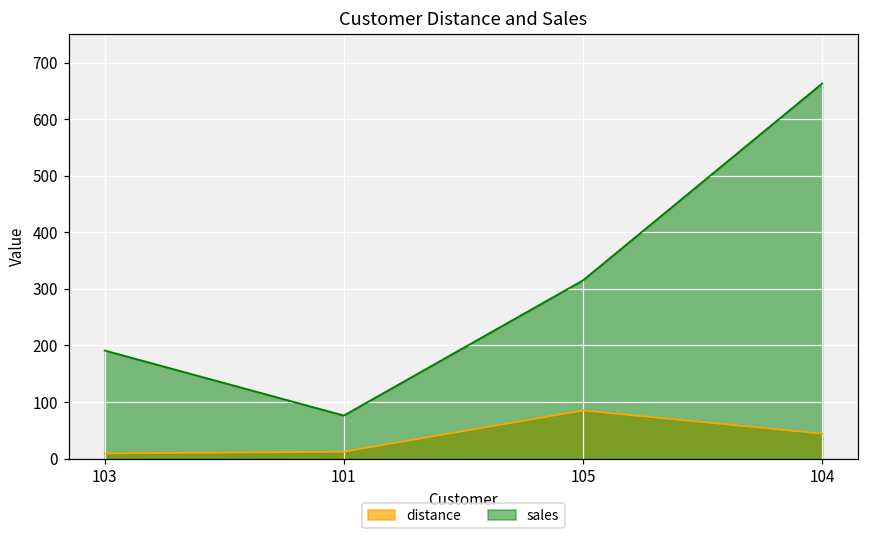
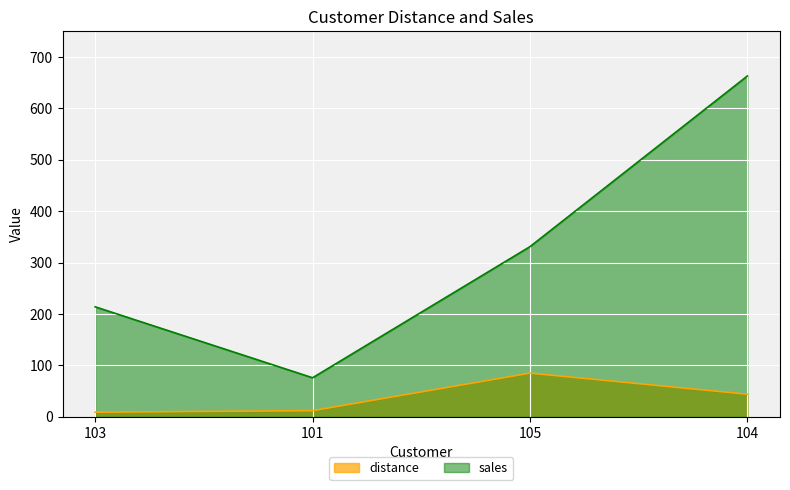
  {
    "distance": {
      "103": 10,
      "101": 10,
      "105": 90,
      "104": 40
    },
    "sales": {
-     "103": 190,
+     "103": 210,
      "101": 80,
-     "105": 320,
+     "105": 330,
      "104": 660
    }
  }
